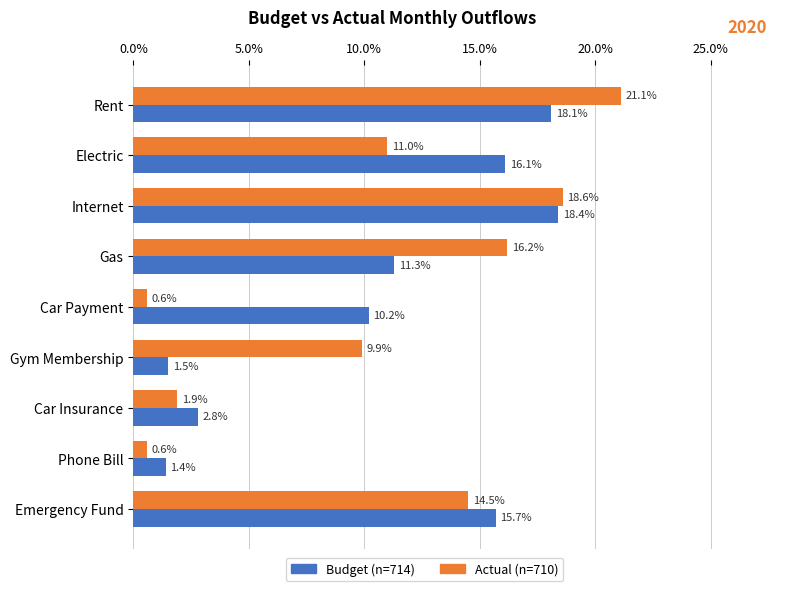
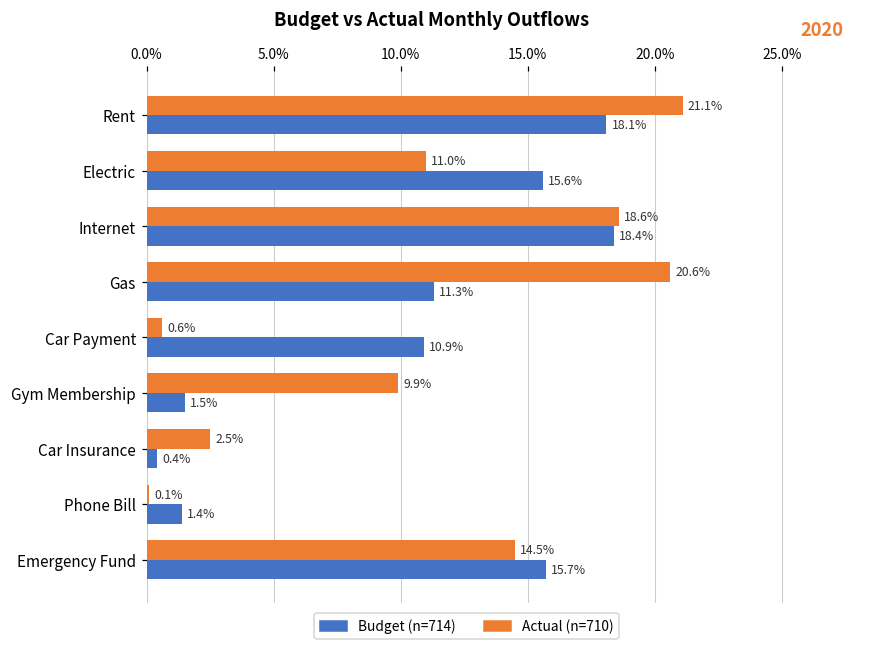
  {
    "Budget (n=714)": {
      "Rent": "18.1%",
-     "Electric": "16.1%",
+     "Electric": "15.6%",
      "Internet": "18.4%",
      "Gas": "11.3%",
-     "Car Payment": "10.2%",
+     "Car Payment": "10.9%",
      "Gym Membership": "1.5%",
-     "Car Insurance": "2.8%",
+     "Car Insurance": "0.4%",
      "Phone Bill": "1.4%",
      "Emergency Fund": "15.7%"
    },
    "Actual (n=710)": {
      "Rent": "21.1%",
      "Electric": "11.0%",
      "Internet": "18.6%",
-     "Gas": "16.2%",
+     "Gas": "20.6%",
      "Car Payment": "0.6%",
      "Gym Membership": "9.9%",
-     "Car Insurance": "1.9%",
-     "Phone Bill": "0.6%",
+     "Car Insurance": "2.5%",
+     "Phone Bill": "0.1%",
      "Emergency Fund": "14.5%"
    }
  }
